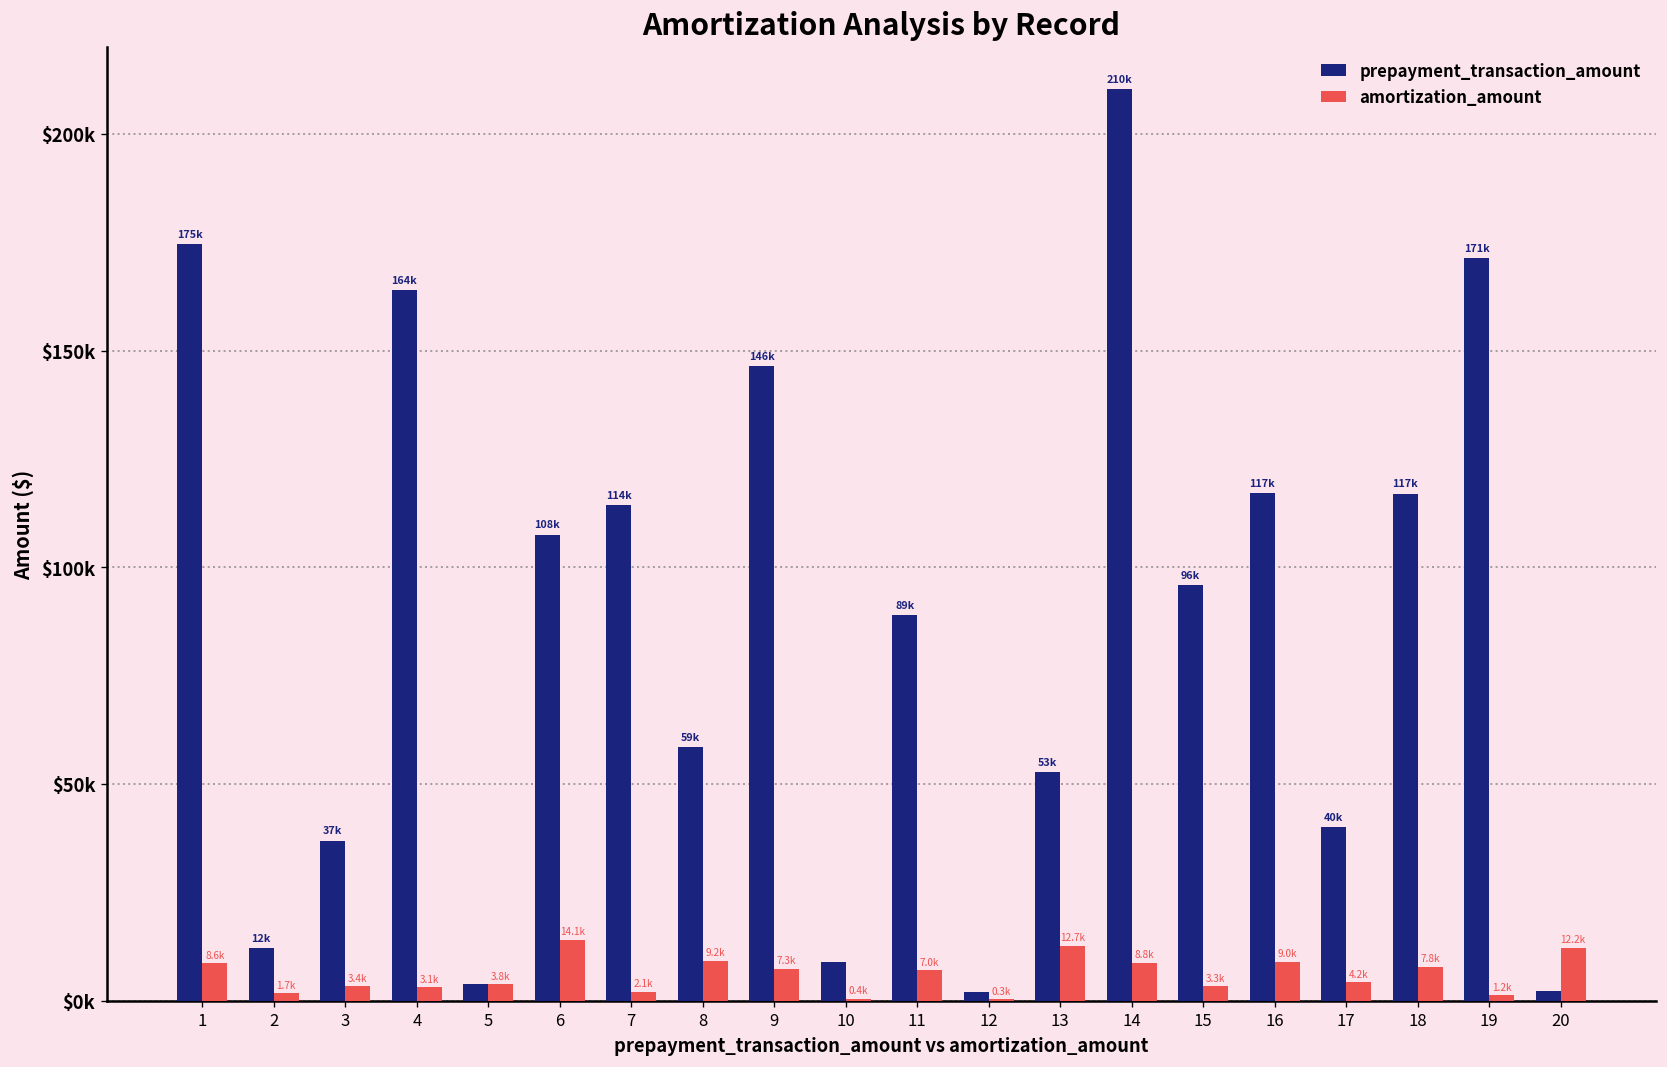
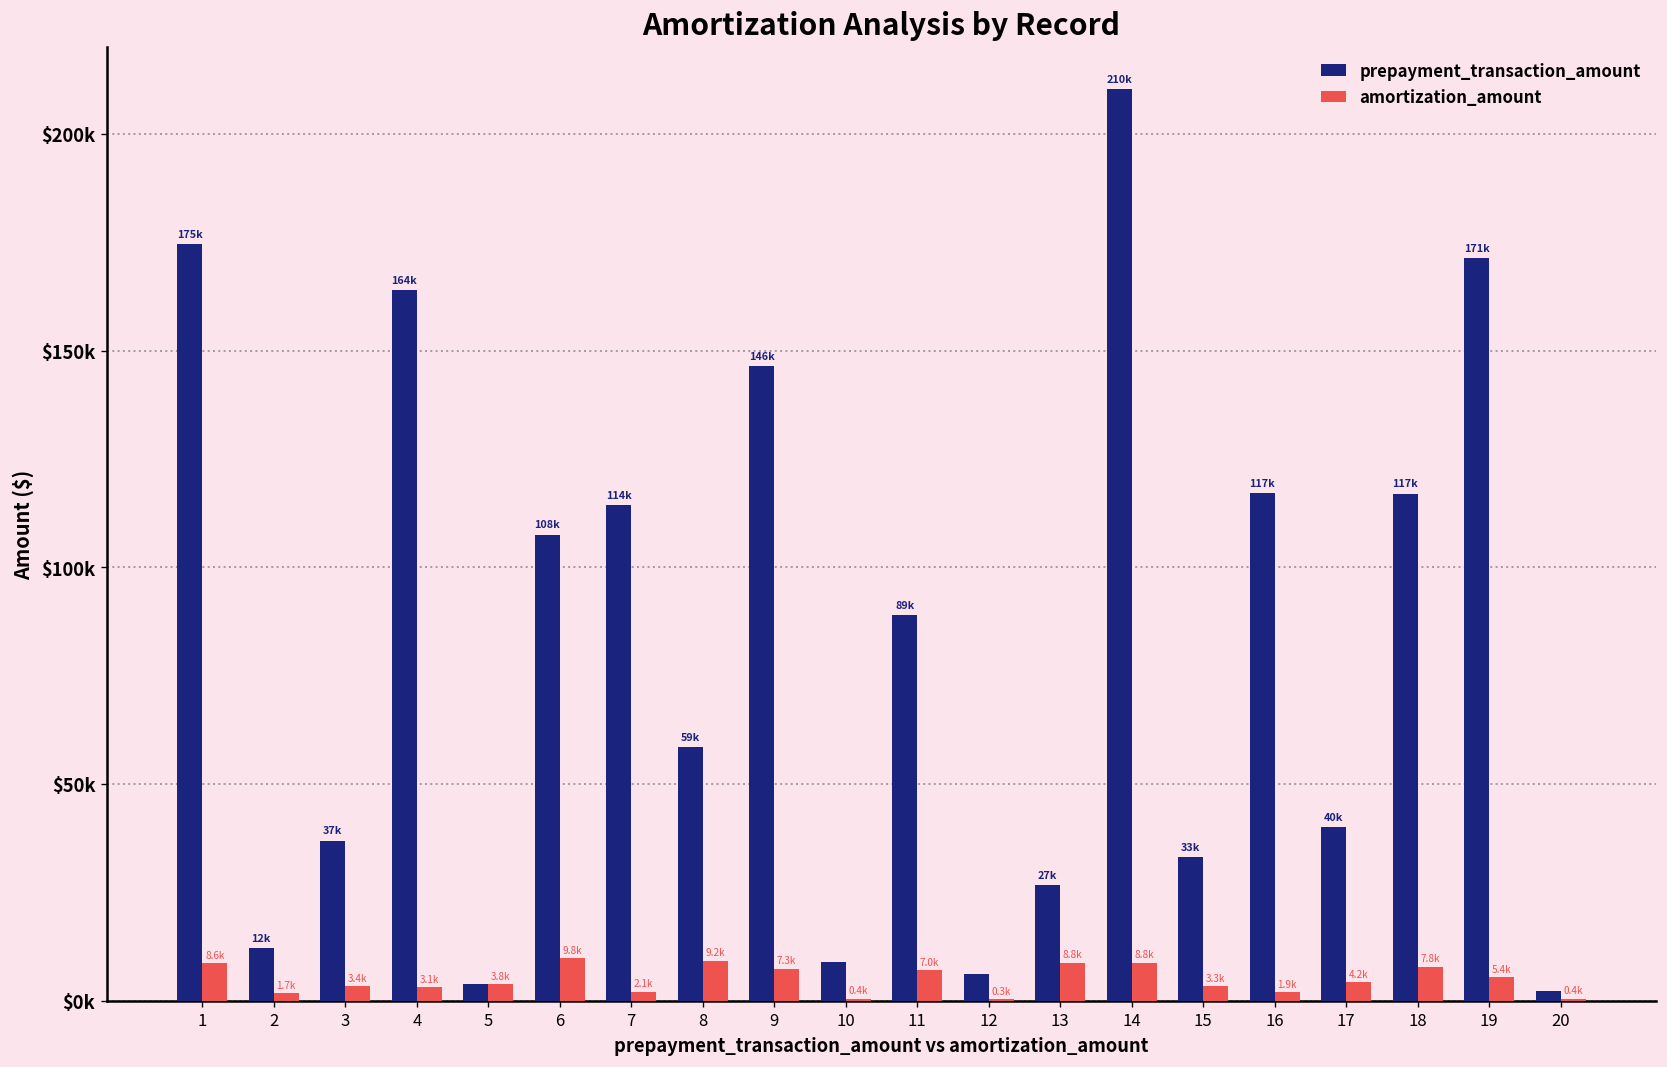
  {
    "prepayment_transaction_amount": {
      "1": "175k",
      "2": "12k",
      "3": "37k",
      "4": "164k",
      "6": "108k",
      "7": "114k",
      "8": "59k",
      "9": "146k",
      "11": "89k",
-     "12": "$2000",
-     "13": "53k",
+     "12": "$6000",
+     "13": "27k",
      "14": "210k",
-     "15": "96k",
+     "15": "33k",
      "16": "117k",
      "17": "40k",
      "18": "117k",
      "19": "171k"
    },
    "amortization_amount": {
      "1": "8.6k",
      "2": "1.7k",
      "3": "3.4k",
      "4": "3.1k",
      "5": "3.8k",
-     "6": "14.1k",
+     "6": "9.8k",
      "7": "2.1k",
      "8": "9.2k",
      "9": "7.3k",
      "10": "0.4k",
      "11": "7.0k",
      "12": "0.3k",
-     "13": "12.7k",
+     "13": "8.8k",
      "14": "8.8k",
      "15": "3.3k",
-     "16": "9.0k",
+     "16": "1.9k",
      "17": "4.2k",
      "18": "7.8k",
-     "19": "1.2k",
-     "20": "12.2k"
+     "19": "5.4k",
+     "20": "0.4k"
    }
  }
